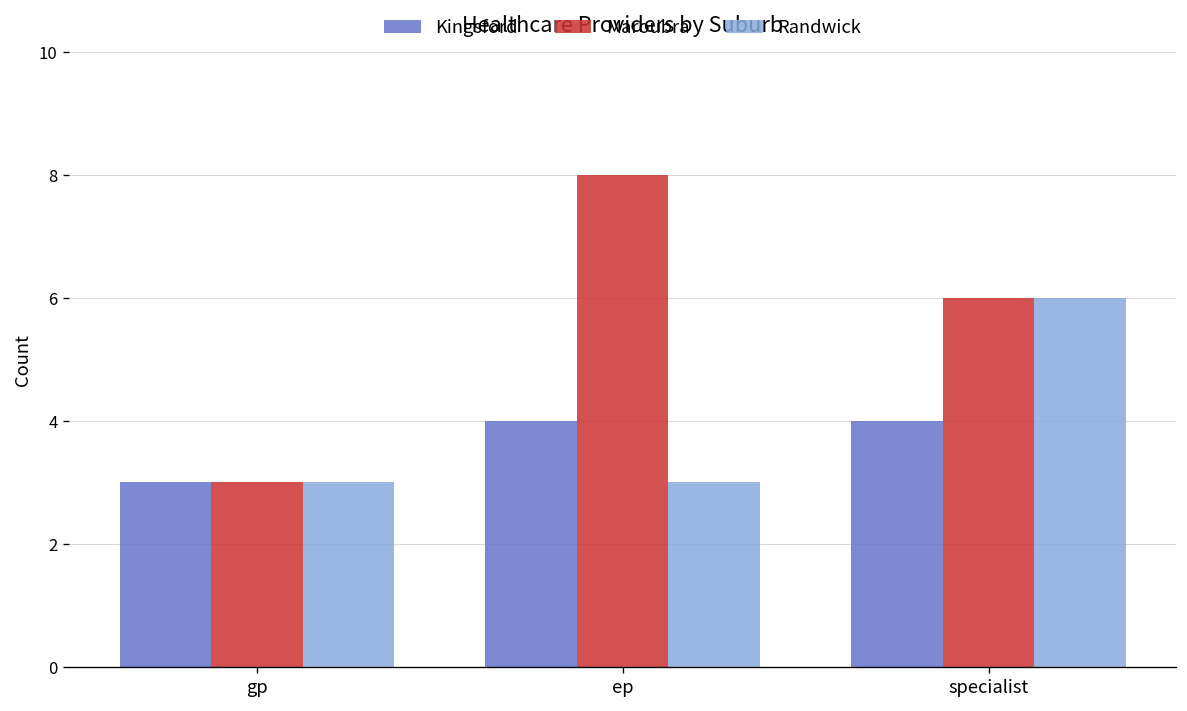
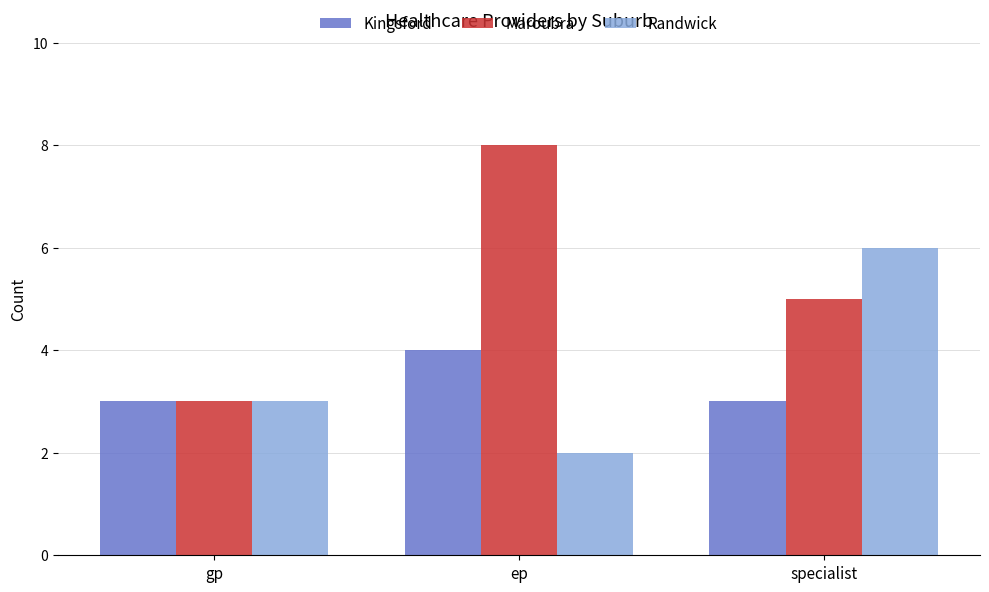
  {
    "Kingsford": {
      "gp": 3,
      "ep": 4,
-     "specialist": 4
+     "specialist": 3
    },
    "Maroubra": {
      "gp": 3,
      "ep": 8,
-     "specialist": 6
+     "specialist": 5
    },
    "Randwick": {
      "gp": 3,
-     "ep": 3,
+     "ep": 2,
      "specialist": 6
    }
  }
